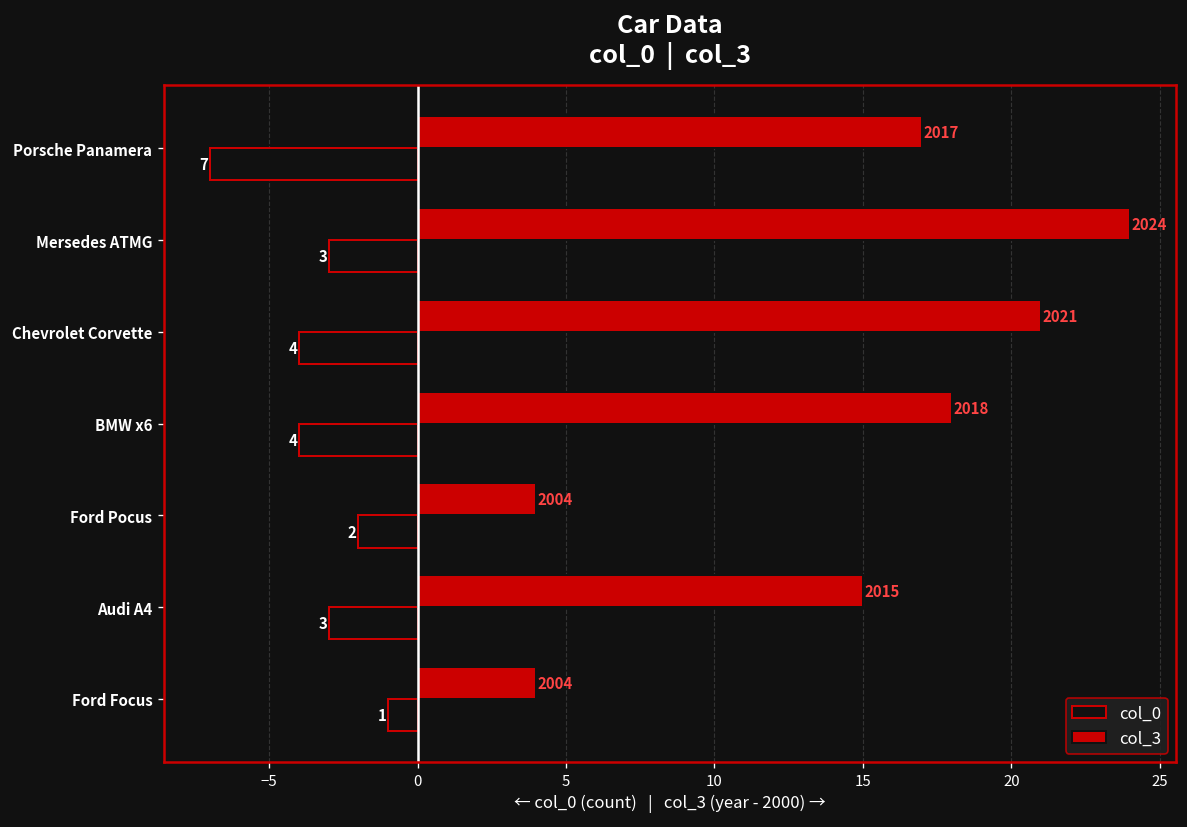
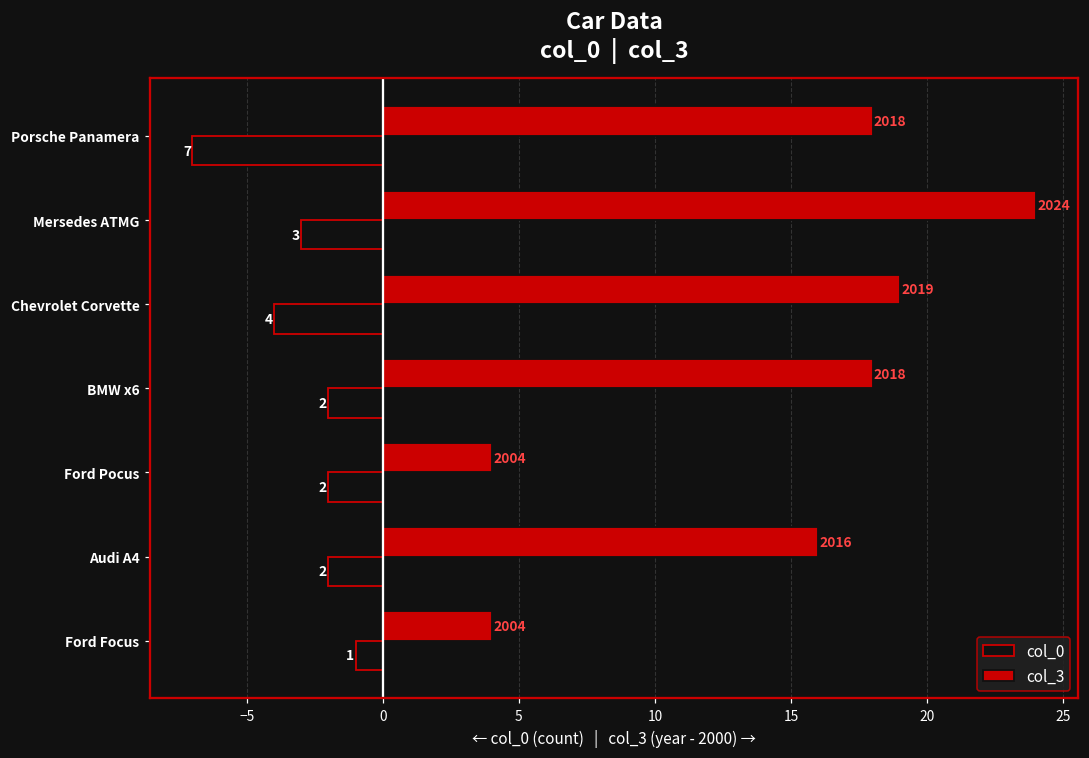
  {
    "col_0": {
-     "BMW x6": 4,
-     "Audi A4": 3
+     "BMW x6": 2,
+     "Audi A4": 2
    },
    "col_3": {
-     "Porsche Panamera": 2017,
-     "Chevrolet Corvette": 2021,
-     "Audi A4": 2015
+     "Porsche Panamera": 2018,
+     "Chevrolet Corvette": 2019,
+     "Audi A4": 2016
    }
  }
